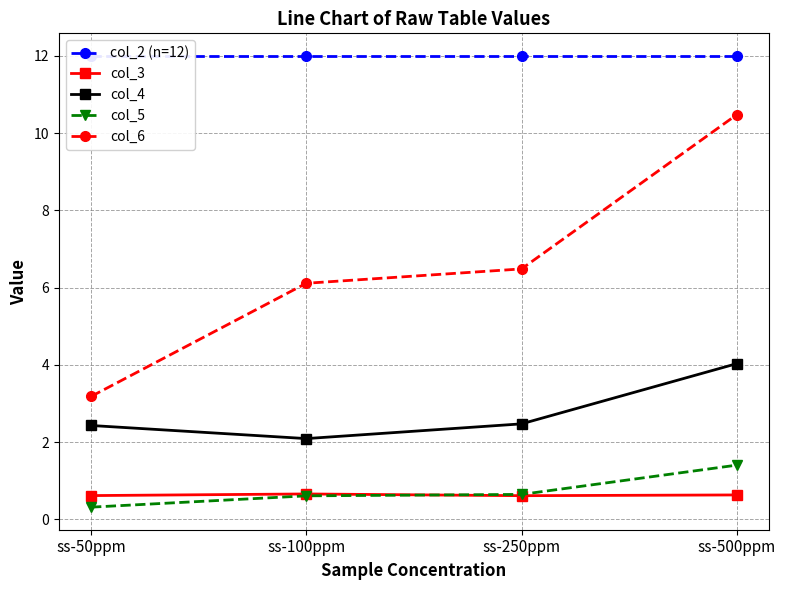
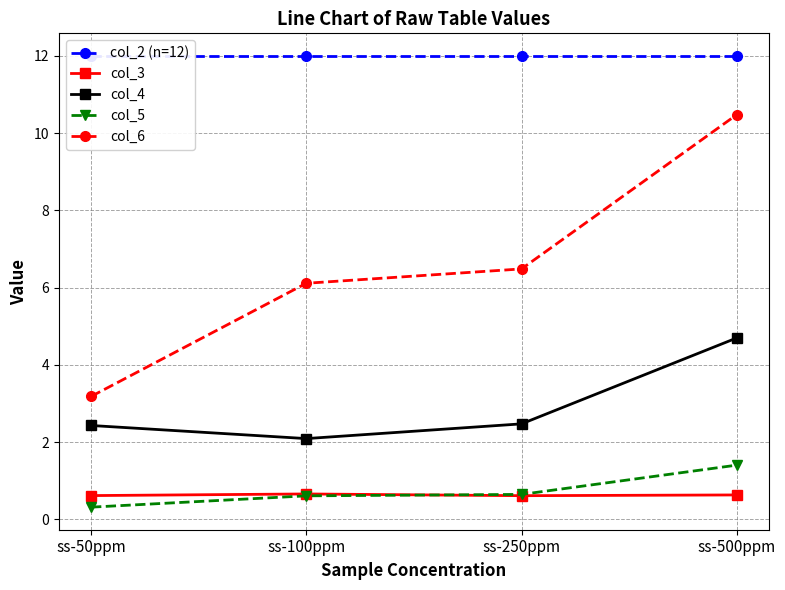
  {
    "col_2 (n=12)": {
      "ss-100ppm": 12.0,
      "ss-250ppm": 12.0,
      "ss-500ppm": 12.0
    },
    "col_4": {
      "ss-50ppm": 2.4,
      "ss-100ppm": 2.1,
      "ss-250ppm": 2.5,
-     "ss-500ppm": 4.0
+     "ss-500ppm": 4.7
    },
    "col_5": {
      "ss-50ppm": 0.3,
      "ss-500ppm": 1.4
    }
  }
